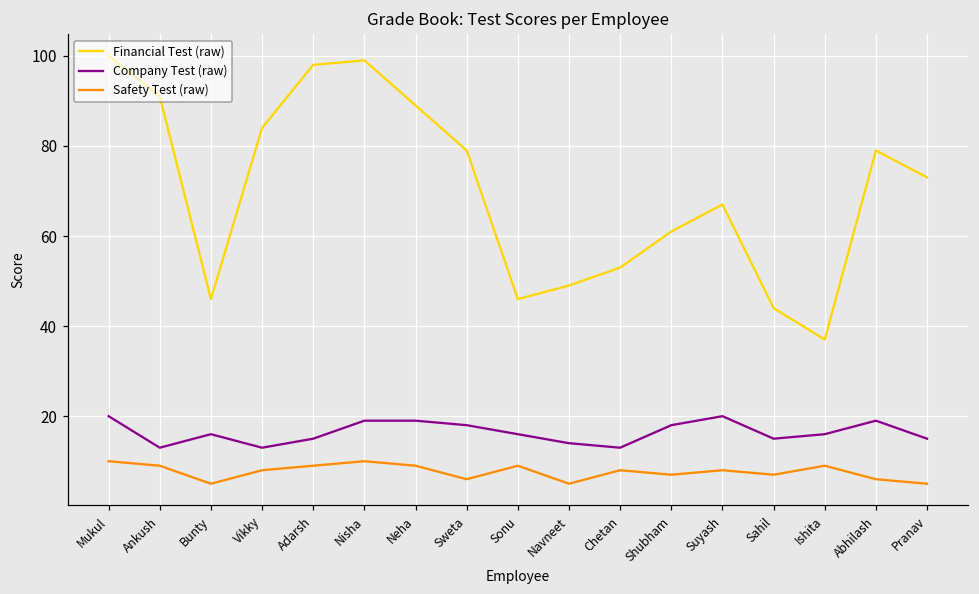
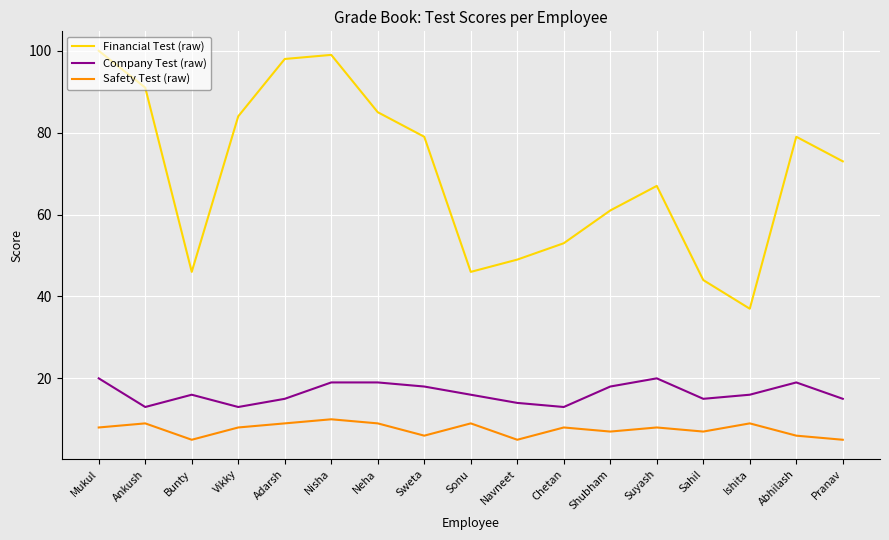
  {
    "Financial Test (raw)": {
      "Bunty": 46,
      "Vikky": 84,
      "Adarsh": 98,
      "Nisha": 99,
-     "Neha": 89,
+     "Neha": 85,
      "Sweta": 79,
      "Sonu": 46,
      "Navneet": 49,
      "Chetan": 53,
      "Shubham": 61,
      "Suyash": 67,
      "Sahil": 44,
      "Ishita": 37,
      "Abhilash": 79,
      "Pranav": 73
    },
    "Company Test (raw)": {
      "Mukul": 20,
      "Ankush": 13,
      "Bunty": 16,
      "Vikky": 13,
      "Adarsh": 15,
      "Nisha": 19,
      "Neha": 19,
      "Sweta": 18,
      "Sonu": 16,
      "Navneet": 14,
      "Chetan": 13,
      "Shubham": 18,
      "Suyash": 20,
      "Sahil": 15,
      "Ishita": 16,
      "Abhilash": 19,
      "Pranav": 15
    },
    "Safety Test (raw)": {
-     "Mukul": 10,
+     "Mukul": 8,
      "Ankush": 9,
      "Bunty": 5,
      "Vikky": 8,
      "Adarsh": 9,
      "Nisha": 10,
      "Neha": 9,
      "Sweta": 6,
      "Sonu": 9,
      "Navneet": 5,
      "Chetan": 8,
      "Shubham": 7,
      "Suyash": 8,
      "Sahil": 7,
      "Ishita": 9,
      "Abhilash": 6,
      "Pranav": 5
    }
  }
